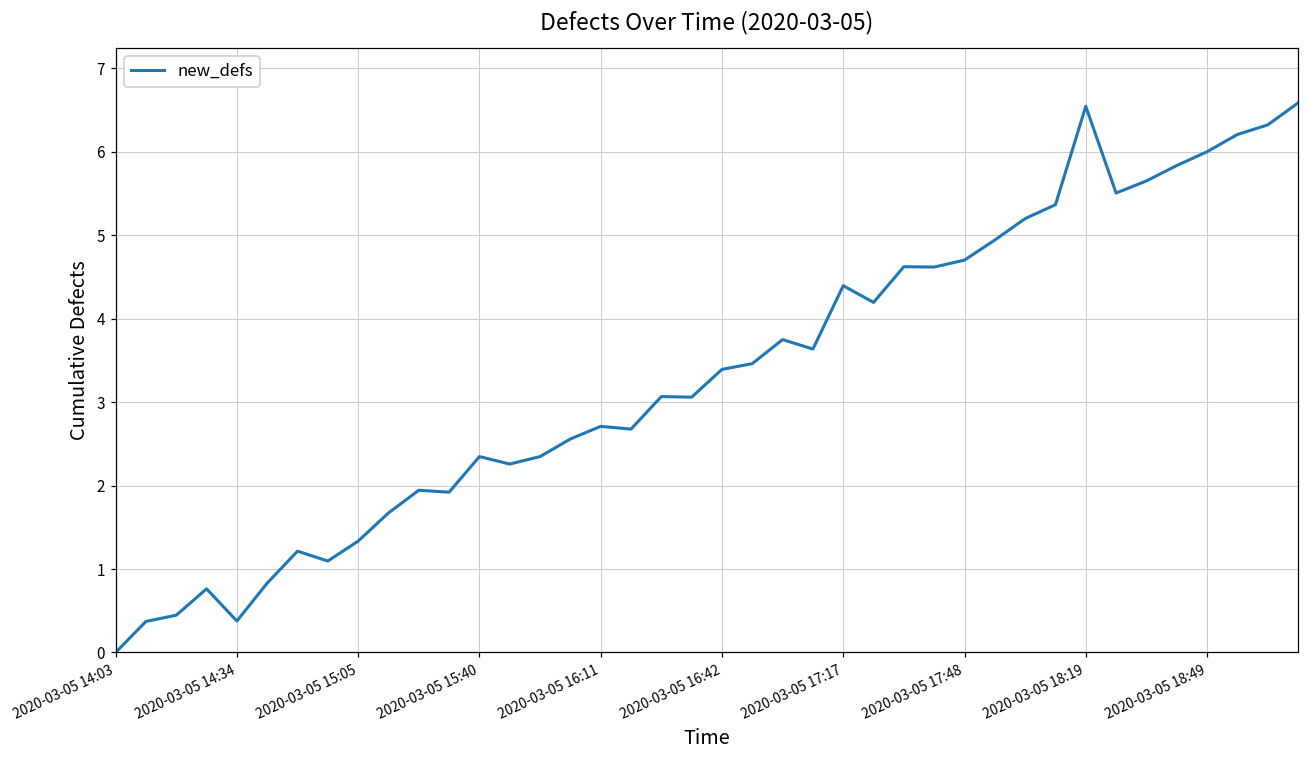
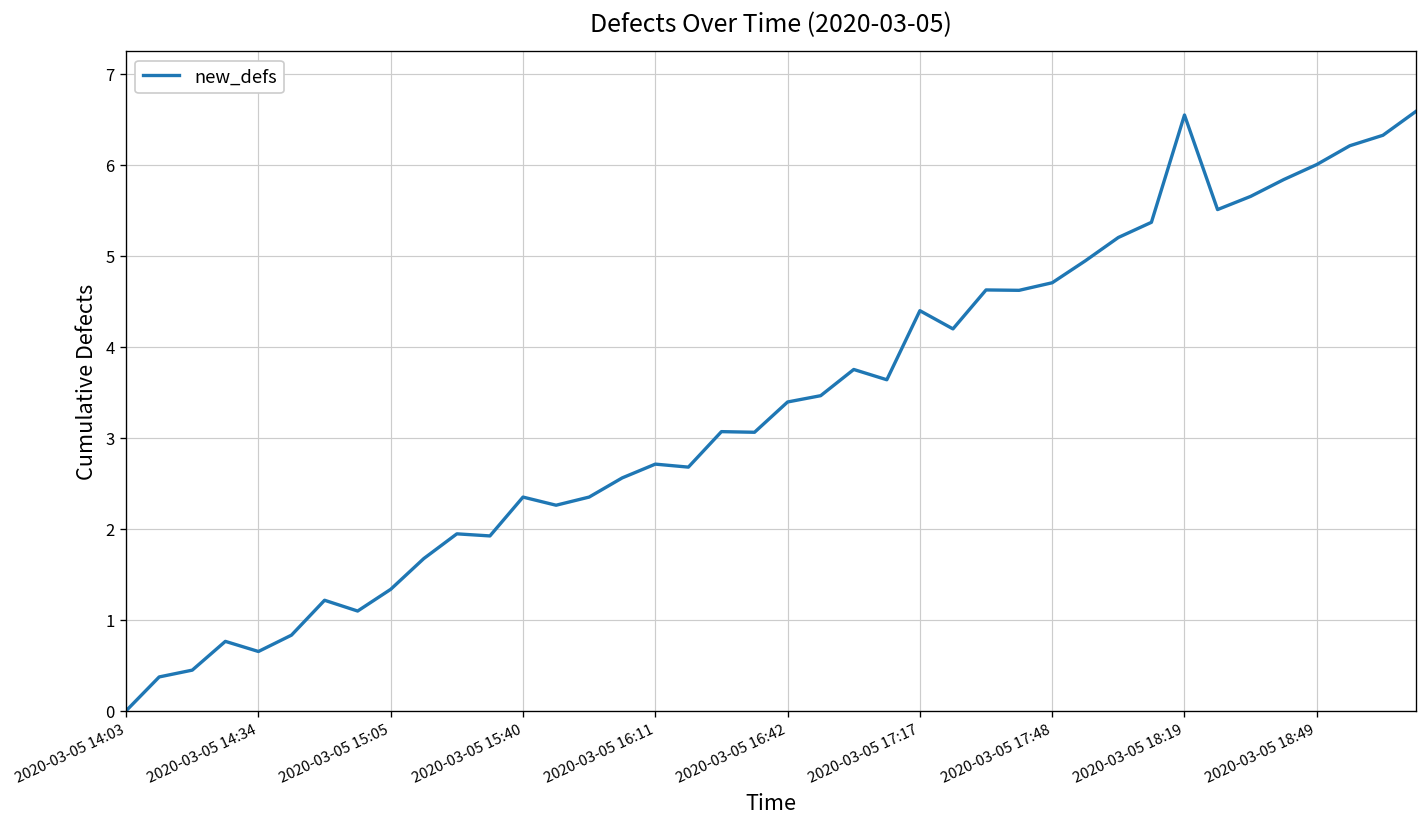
  {
    "2020-03-05 14:03": 0.0,
-   "2020-03-05 14:34": 0.4,
+   "2020-03-05 14:34": 0.7,
    "2020-03-05 15:05": 1.3,
    "2020-03-05 15:40": 2.3,
    "2020-03-05 16:11": 2.7,
    "2020-03-05 16:42": 3.4,
    "2020-03-05 17:17": 4.4,
    "2020-03-05 17:48": 4.7,
    "2020-03-05 18:19": 6.5,
    "2020-03-05 18:49": 6.0
  }
